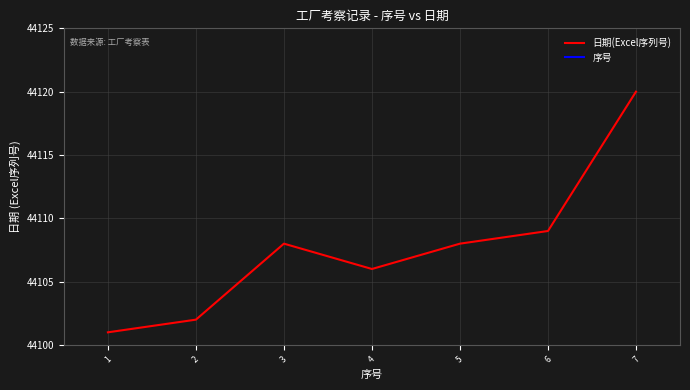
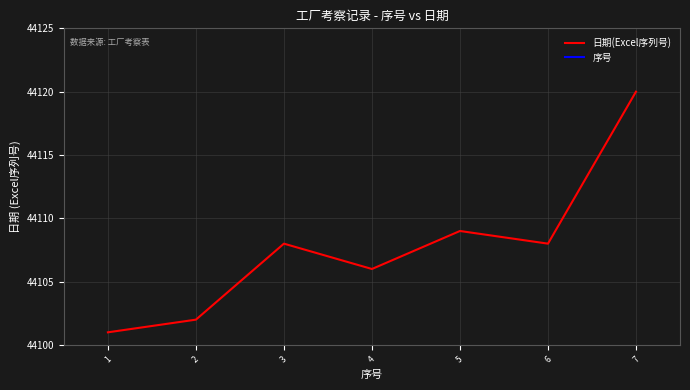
  {
    "日期(Excel序列号)": {
      "1": 44101,
      "2": 44102,
      "3": 44108,
      "4": 44106,
-     "5": 44108,
-     "6": 44109,
+     "5": 44109,
+     "6": 44108,
      "7": 44120
    }
  }
